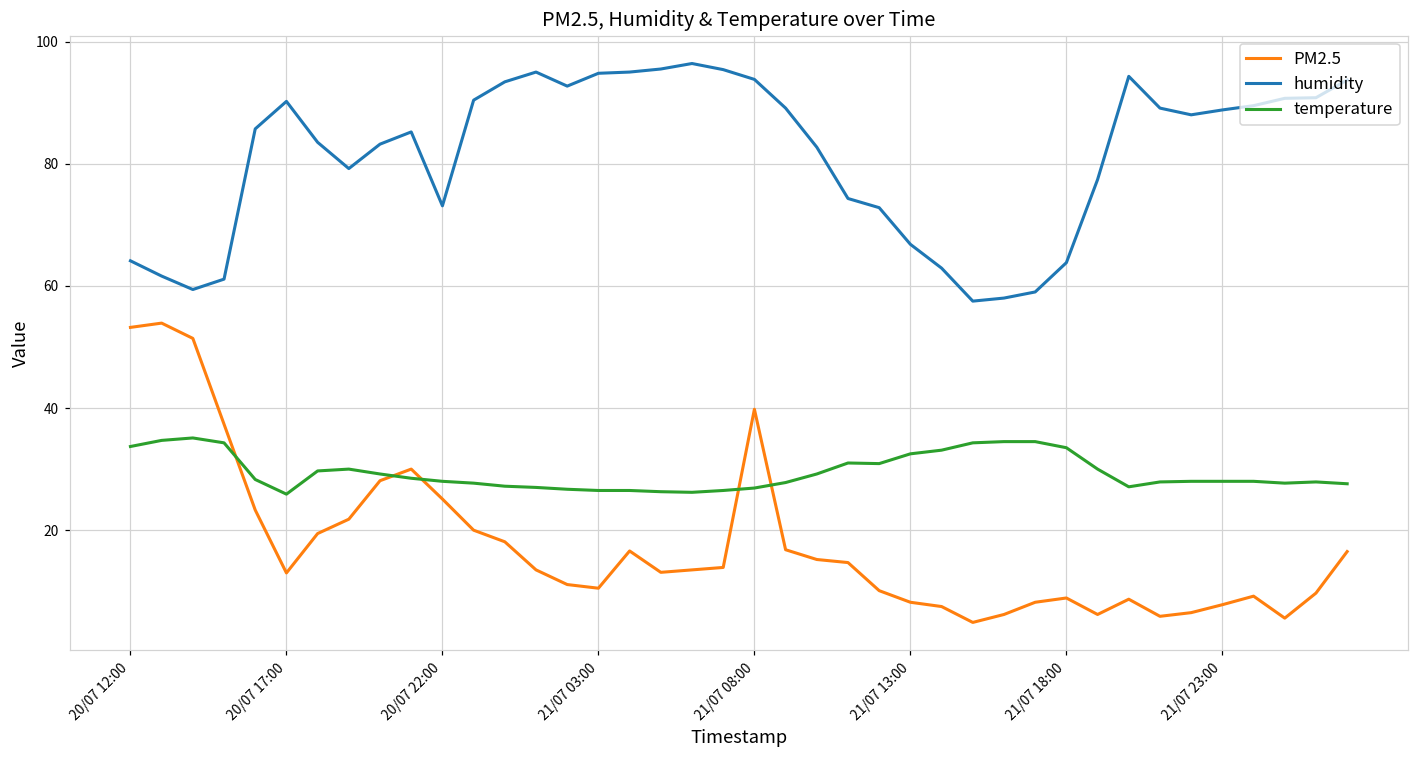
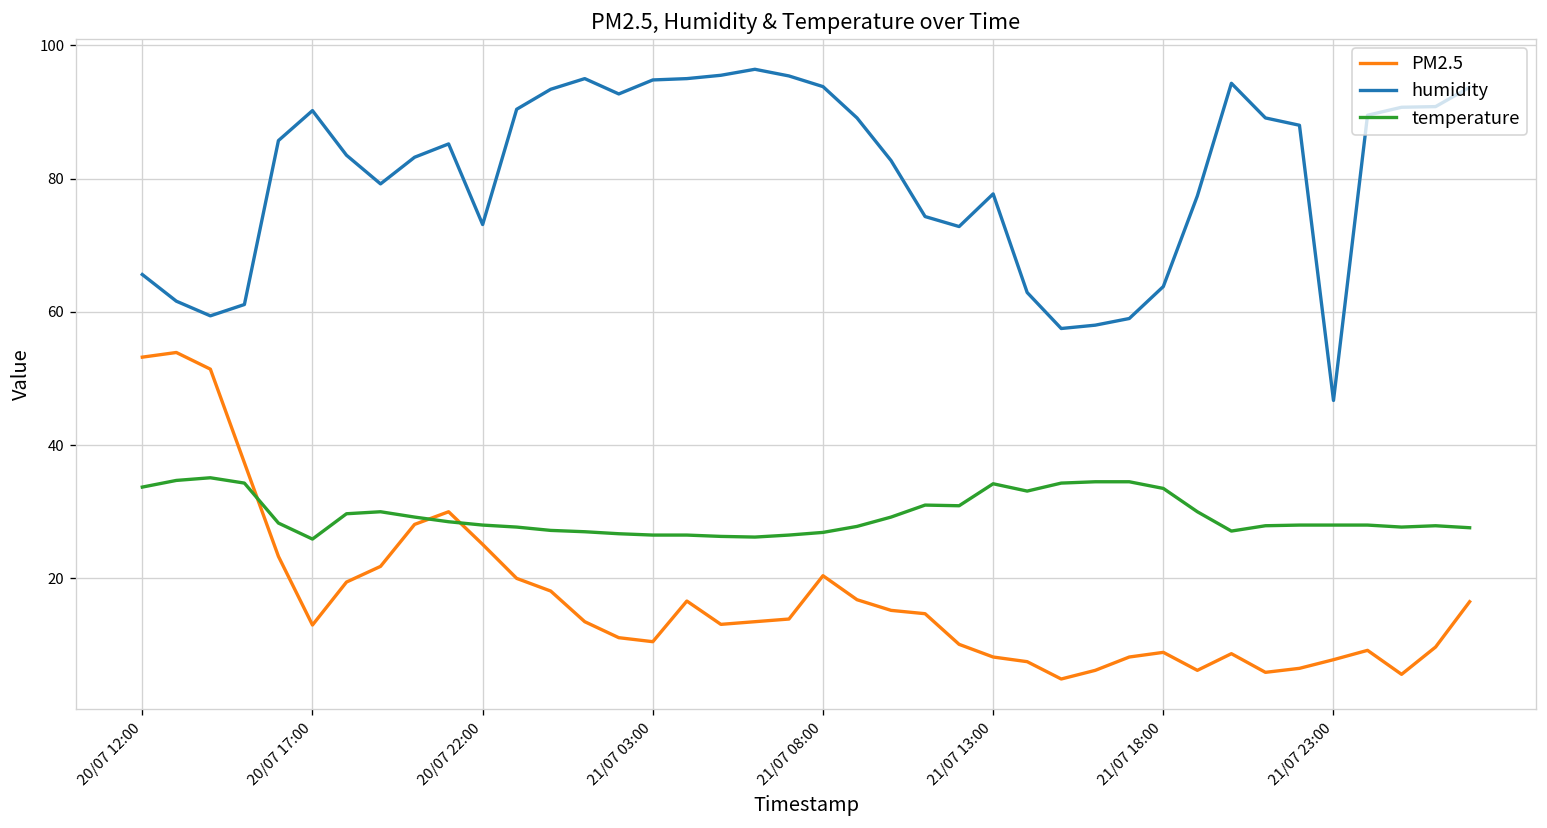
  {
    "PM2.5": {
      "20/07 12:00": 53,
      "20/07 17:00": 13,
      "20/07 22:00": 25,
      "21/07 03:00": 11,
-     "21/07 08:00": 40,
+     "21/07 08:00": 20,
      "21/07 13:00": 8,
      "21/07 18:00": 9,
      "21/07 23:00": 8
    },
    "humidity": {
-     "20/07 12:00": 64,
+     "20/07 12:00": 66,
      "20/07 17:00": 90,
      "20/07 22:00": 73,
      "21/07 03:00": 95,
      "21/07 08:00": 94,
-     "21/07 13:00": 67,
+     "21/07 13:00": 78,
      "21/07 18:00": 64,
-     "21/07 23:00": 89
+     "21/07 23:00": 47
    },
    "temperature": {
      "20/07 12:00": 34,
      "20/07 17:00": 26,
      "20/07 22:00": 28,
      "21/07 03:00": 27,
      "21/07 08:00": 27,
-     "21/07 13:00": 33,
+     "21/07 13:00": 34,
      "21/07 18:00": 34,
      "21/07 23:00": 28
    }
  }
